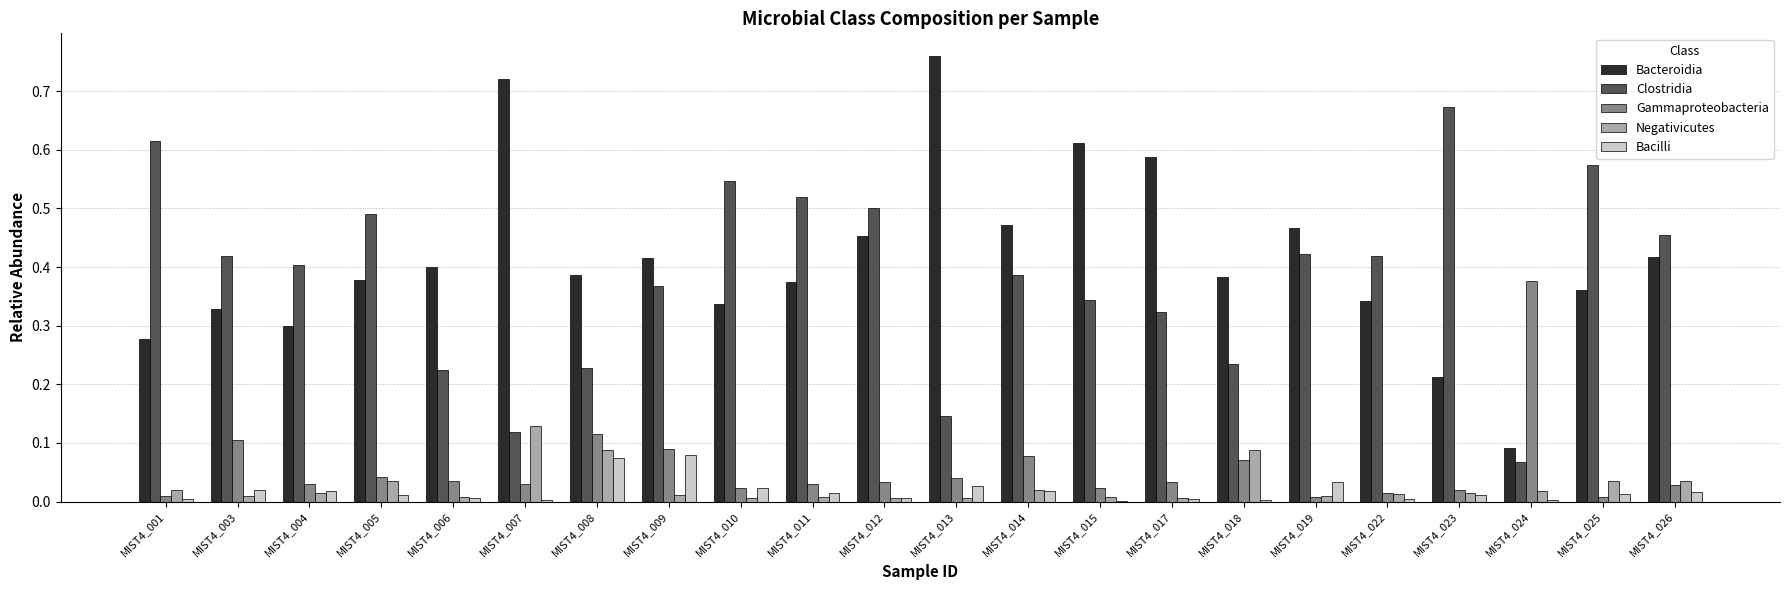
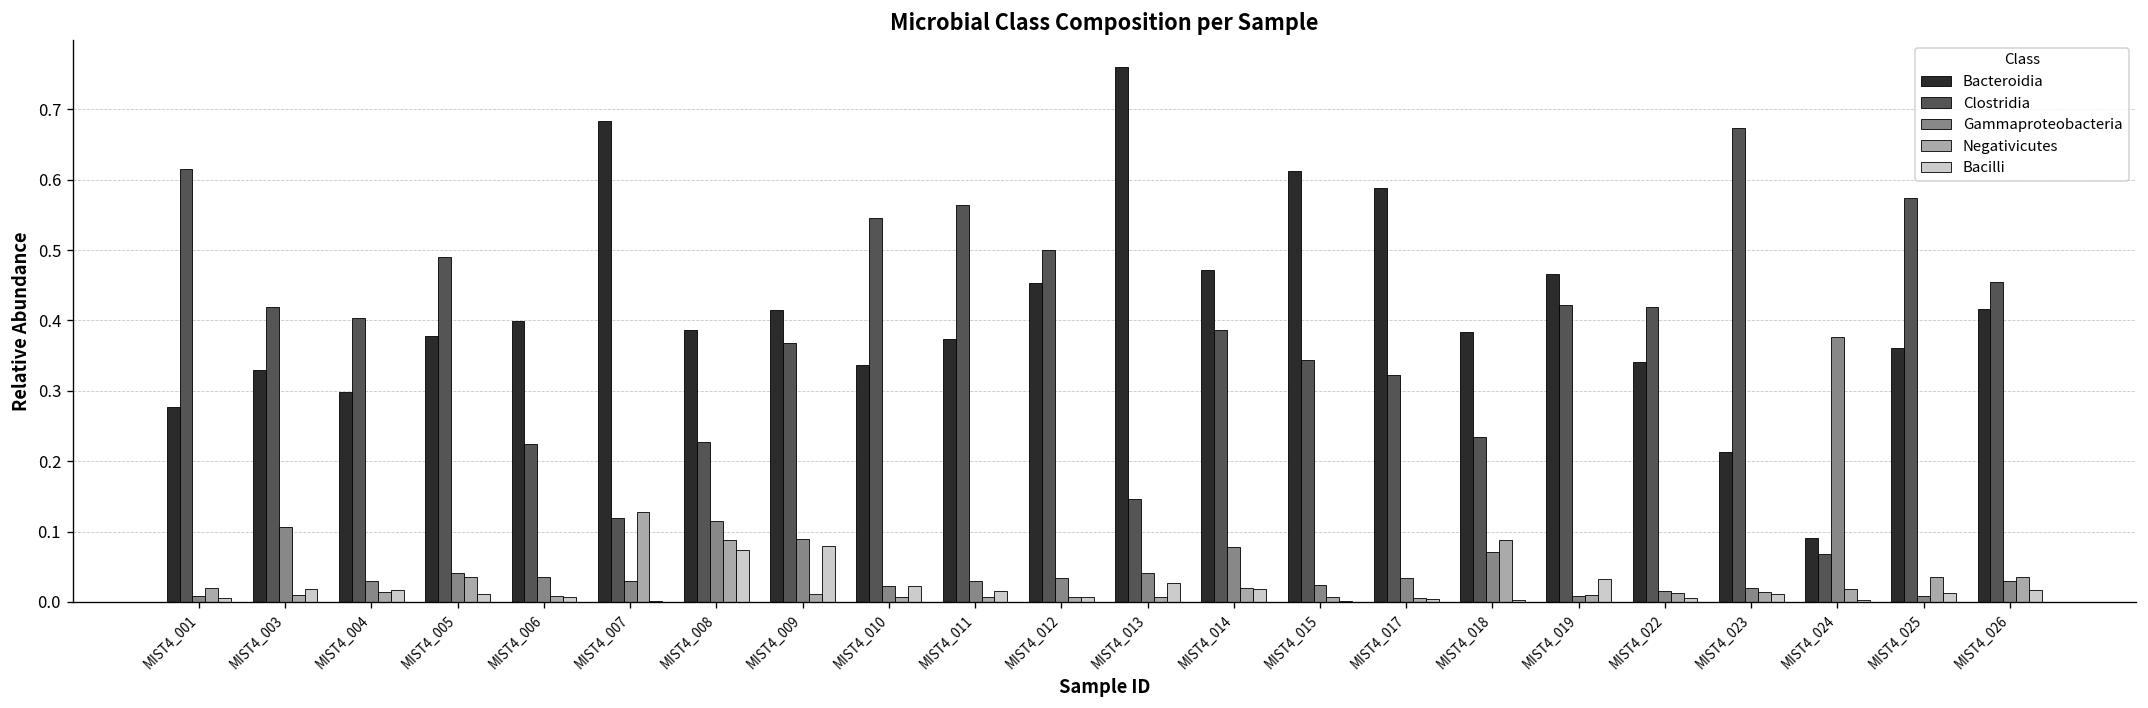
  {
    "Bacteroidia": {
      "MIST4_001": 0.28,
      "MIST4_003": 0.33,
      "MIST4_004": 0.30,
      "MIST4_005": 0.38,
      "MIST4_006": 0.40,
-     "MIST4_007": 0.72,
+     "MIST4_007": 0.68,
      "MIST4_008": 0.39,
      "MIST4_009": 0.42,
      "MIST4_010": 0.34,
      "MIST4_011": 0.37,
      "MIST4_012": 0.45,
      "MIST4_013": 0.76,
      "MIST4_014": 0.47,
      "MIST4_015": 0.61,
      "MIST4_017": 0.59,
      "MIST4_018": 0.38,
      "MIST4_019": 0.47,
      "MIST4_022": 0.34,
      "MIST4_023": 0.21,
      "MIST4_024": 0.09,
      "MIST4_025": 0.36,
      "MIST4_026": 0.42
    },
    "Clostridia": {
      "MIST4_001": 0.61,
      "MIST4_003": 0.42,
      "MIST4_004": 0.40,
      "MIST4_005": 0.49,
      "MIST4_006": 0.22,
      "MIST4_007": 0.12,
      "MIST4_008": 0.23,
      "MIST4_009": 0.37,
      "MIST4_010": 0.55,
-     "MIST4_011": 0.52,
+     "MIST4_011": 0.56,
      "MIST4_012": 0.50,
      "MIST4_013": 0.15,
      "MIST4_014": 0.39,
      "MIST4_015": 0.34,
      "MIST4_017": 0.32,
      "MIST4_018": 0.23,
      "MIST4_019": 0.42,
      "MIST4_022": 0.42,
      "MIST4_023": 0.67,
      "MIST4_024": 0.07,
      "MIST4_025": 0.57,
      "MIST4_026": 0.45
    }
  }
